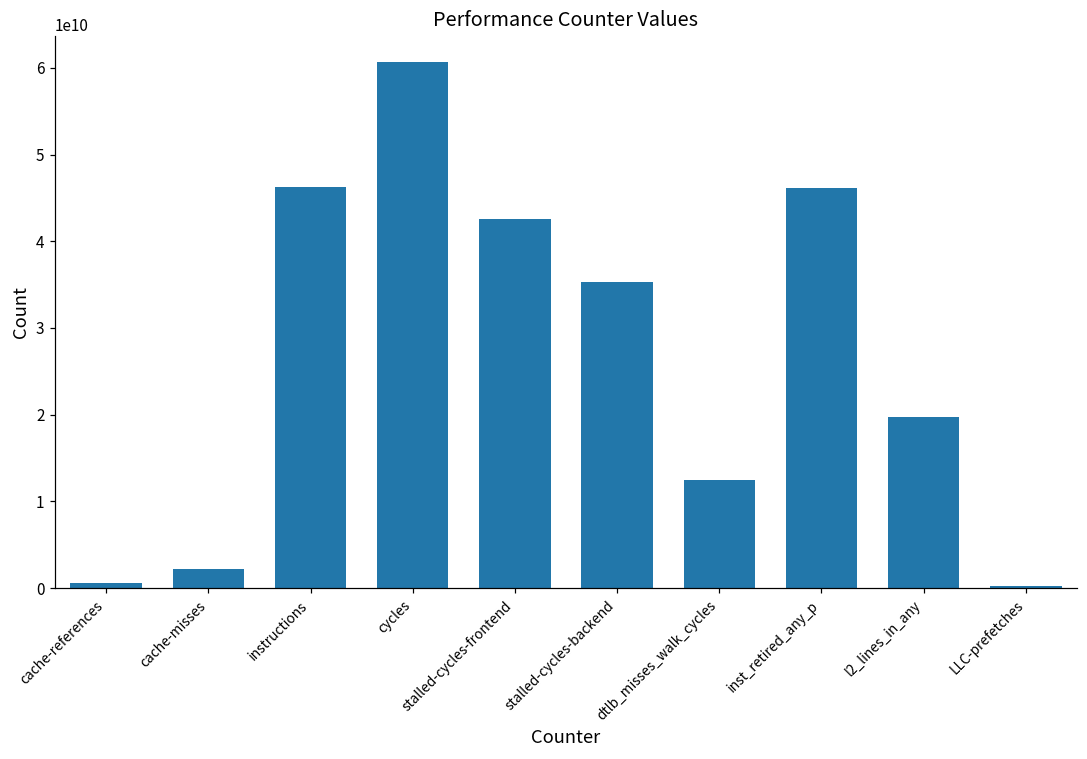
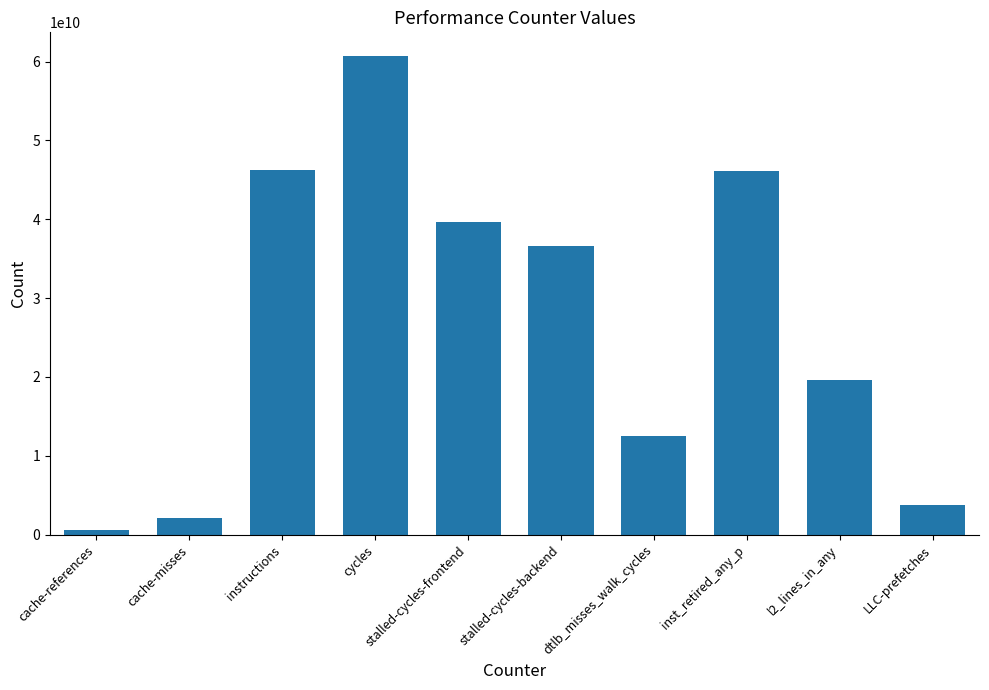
  {
    "cache-references": 1000000000,
    "cache-misses": 2000000000,
    "instructions": 46000000000,
    "cycles": 61000000000,
-   "stalled-cycles-frontend": 43000000000,
-   "stalled-cycles-backend": 35000000000,
+   "stalled-cycles-frontend": 40000000000,
+   "stalled-cycles-backend": 37000000000,
    "dtlb_misses_walk_cycles": 13000000000,
    "inst_retired_any_p": 46000000000,
    "l2_lines_in_any": 20000000000,
-   "LLC-prefetches": 0
+   "LLC-prefetches": 4000000000
  }
